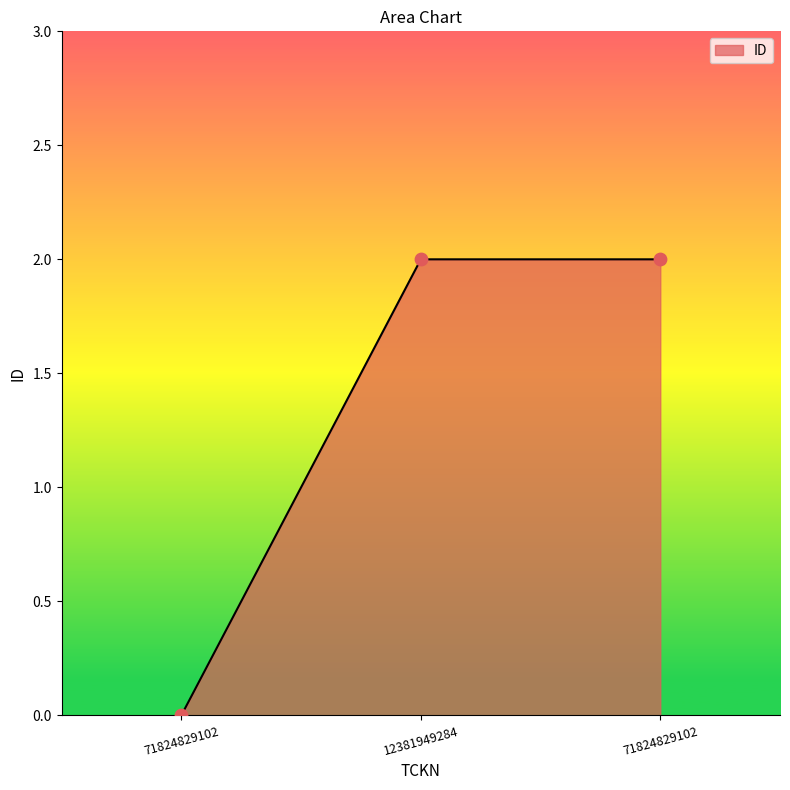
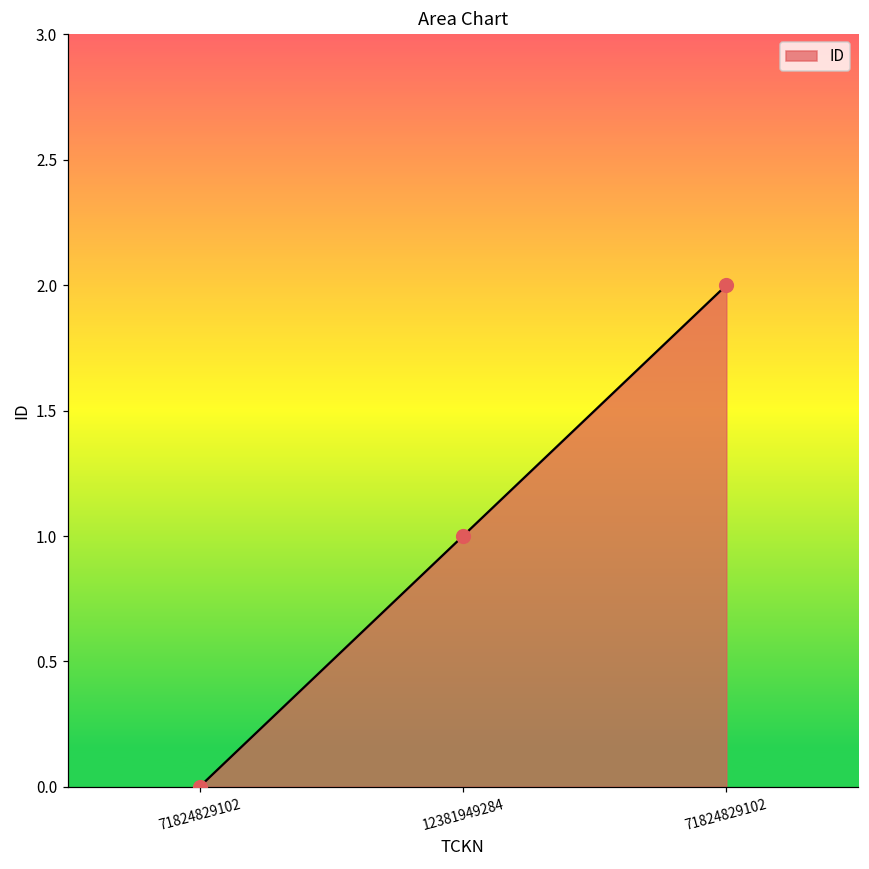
  {
-   "12381949284": 2
+   "12381949284": 1
  }
